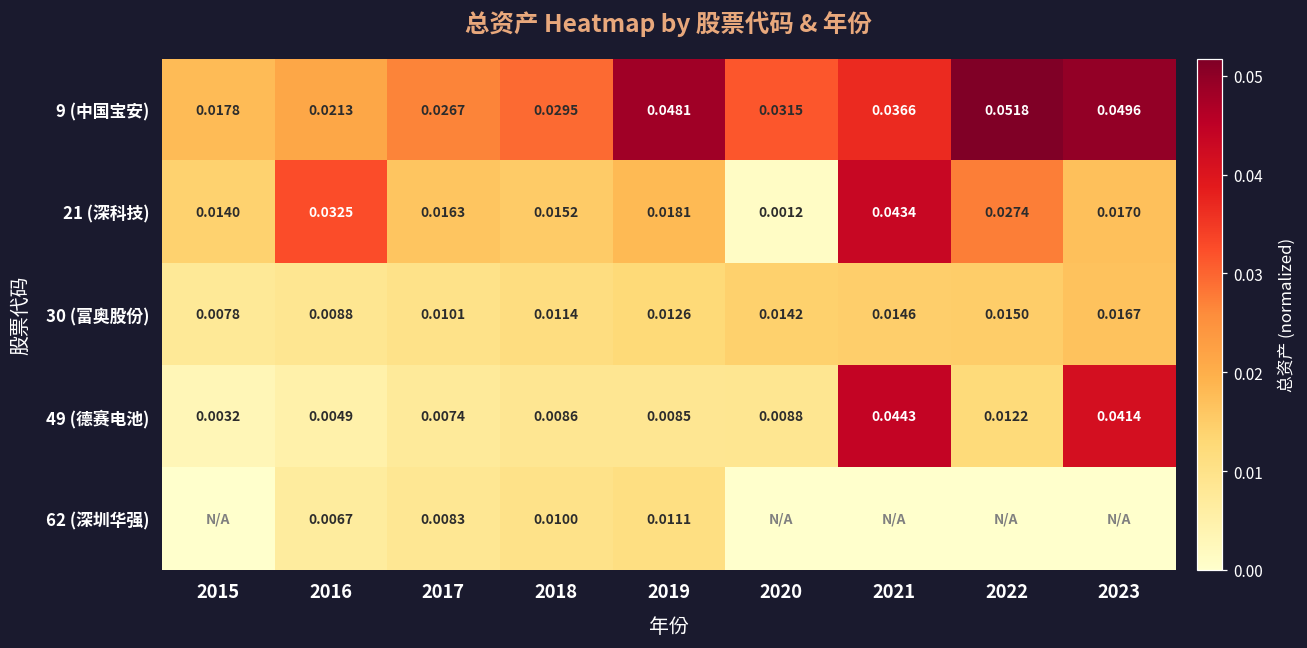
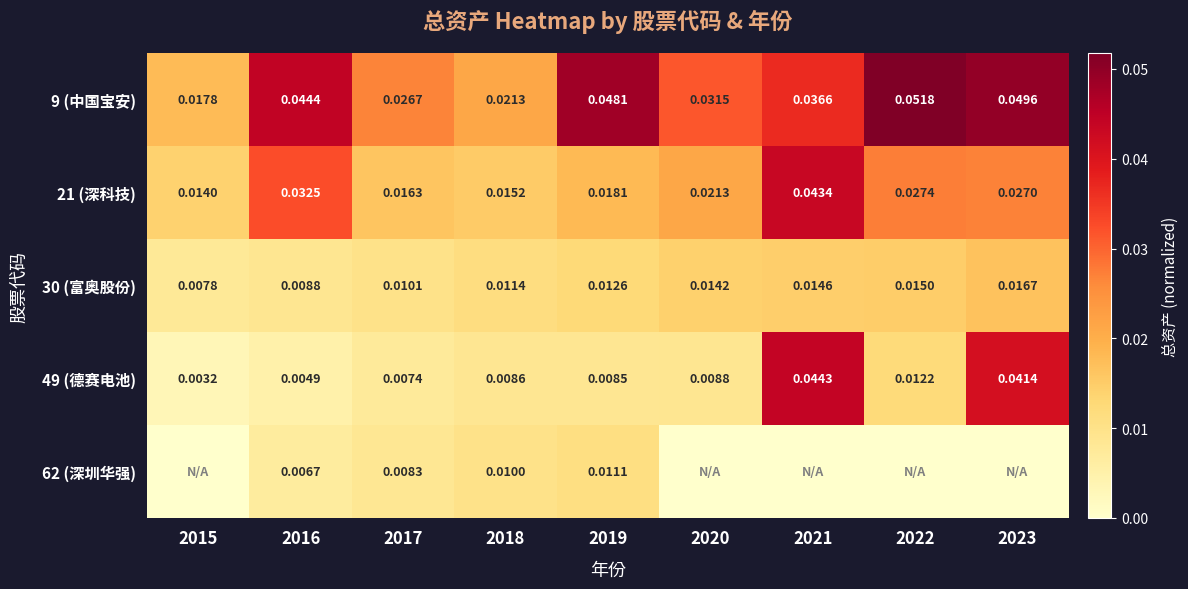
  {
    "9 (中国宝安)": {
      "2015": 0.0178,
-     "2016": 0.0213,
+     "2016": 0.0444,
      "2017": 0.0267,
-     "2018": 0.0295,
+     "2018": 0.0213,
      "2019": 0.0481,
      "2020": 0.0315,
      "2021": 0.0366,
      "2022": 0.0518,
      "2023": 0.0496
    },
    "21 (深科技)": {
      "2015": 0.0140,
      "2016": 0.0325,
      "2017": 0.0163,
      "2018": 0.0152,
      "2019": 0.0181,
-     "2020": 0.0012,
+     "2020": 0.0213,
      "2021": 0.0434,
      "2022": 0.0274,
-     "2023": 0.0170
+     "2023": 0.0270
    },
    "30 (富奥股份)": {
      "2015": 0.0078,
      "2016": 0.0088,
      "2017": 0.0101,
      "2018": 0.0114,
      "2019": 0.0126,
      "2020": 0.0142,
      "2021": 0.0146,
      "2022": 0.0150,
      "2023": 0.0167
    },
    "49 (德赛电池)": {
      "2015": 0.0032,
      "2016": 0.0049,
      "2017": 0.0074,
      "2018": 0.0086,
      "2019": 0.0085,
      "2020": 0.0088,
      "2021": 0.0443,
      "2022": 0.0122,
      "2023": 0.0414
    },
    "62 (深圳华强)": {
      "2016": 0.0067,
      "2017": 0.0083,
      "2018": 0.0100,
      "2019": 0.0111
    }
  }
